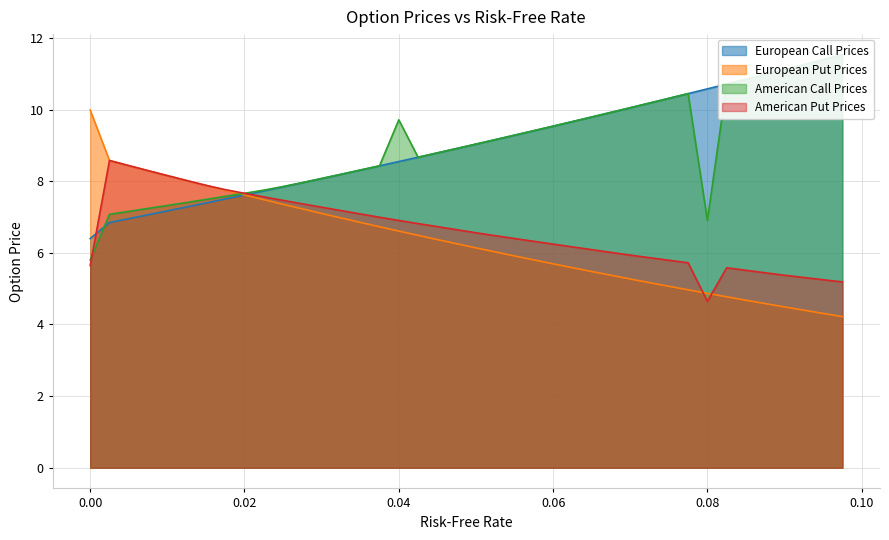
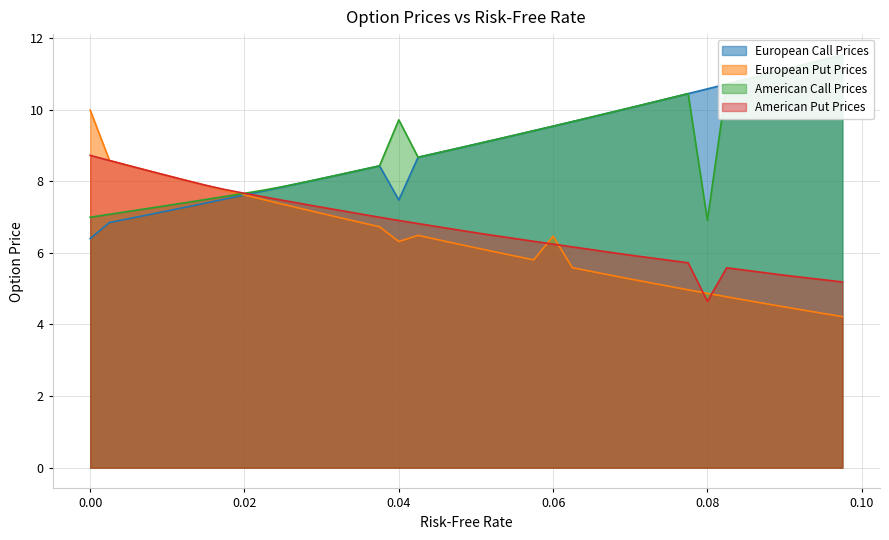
  {
    "European Call Prices": {
      "0.00": 6.4,
-     "0.04": 8.5,
+     "0.04": 7.5,
      "0.08": 10.6
    },
    "European Put Prices": {
      "0.00": 10.0,
-     "0.04": 6.6,
-     "0.06": 5.7,
+     "0.04": 6.3,
+     "0.06": 6.5,
      "0.08": 4.9
    },
    "American Call Prices": {
-     "0.00": 5.8,
+     "0.00": 7.0,
      "0.04": 9.7,
      "0.08": 6.9
    },
    "American Put Prices": {
-     "0.00": 5.6,
+     "0.00": 8.7,
      "0.04": 6.9,
      "0.06": 6.2,
      "0.08": 4.6
    }
  }
